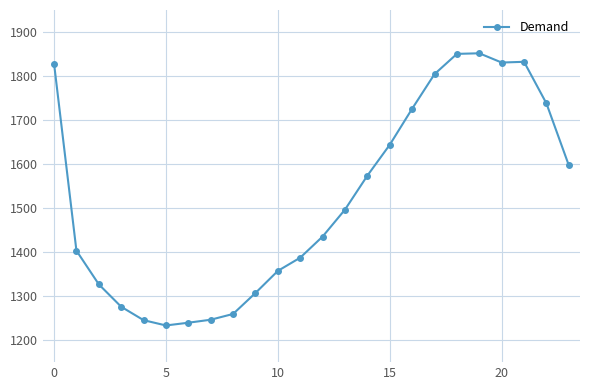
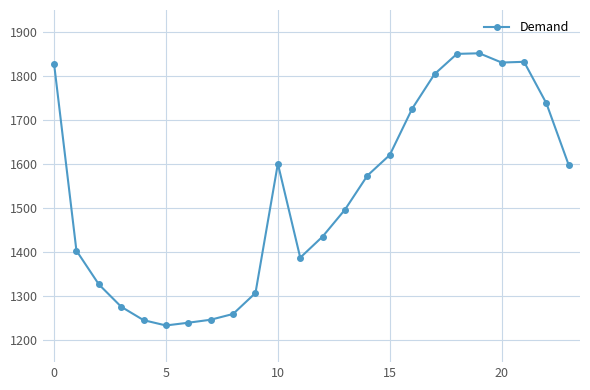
  {
    "0": 1830,
    "5": 1230,
-   "10": 1360,
-   "15": 1640,
+   "10": 1600,
+   "15": 1620,
    "20": 1830
  }
